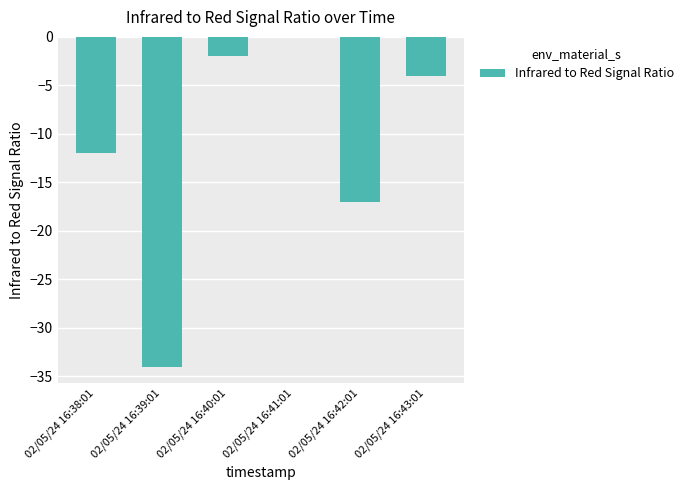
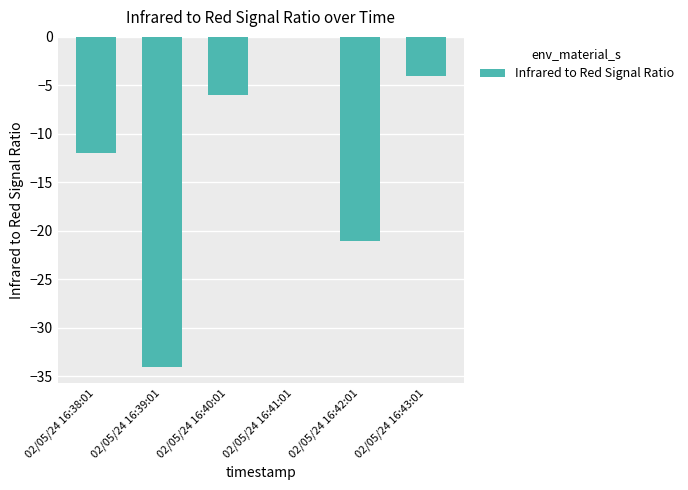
  {
    "02/05/24 16:38:01": -12,
    "02/05/24 16:39:01": -34,
-   "02/05/24 16:40:01": -2,
+   "02/05/24 16:40:01": -6,
    "02/05/24 16:41:01": 0,
-   "02/05/24 16:42:01": -17,
+   "02/05/24 16:42:01": -21,
    "02/05/24 16:43:01": -4
  }
